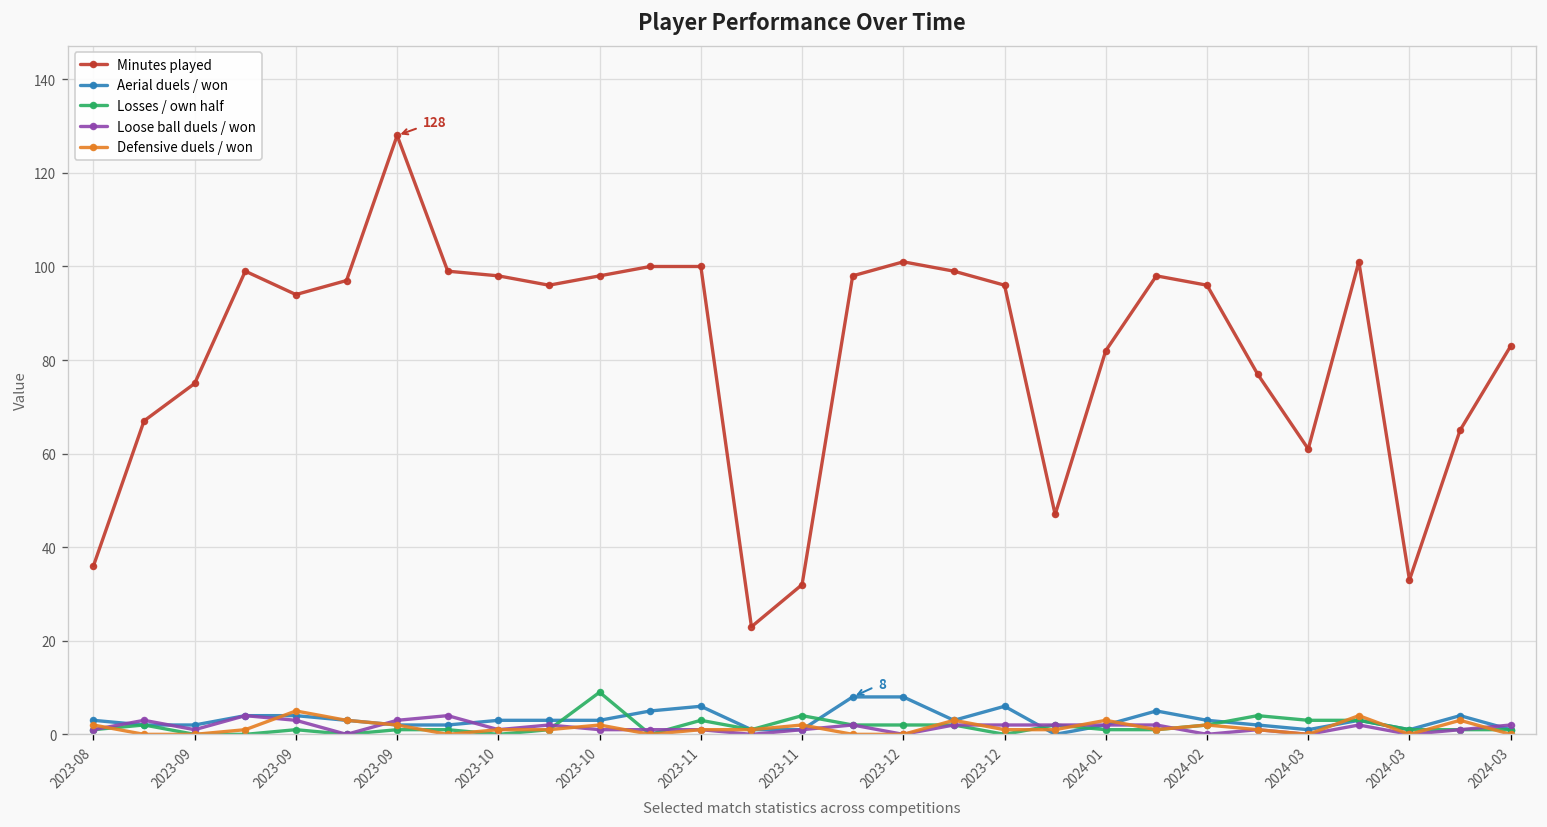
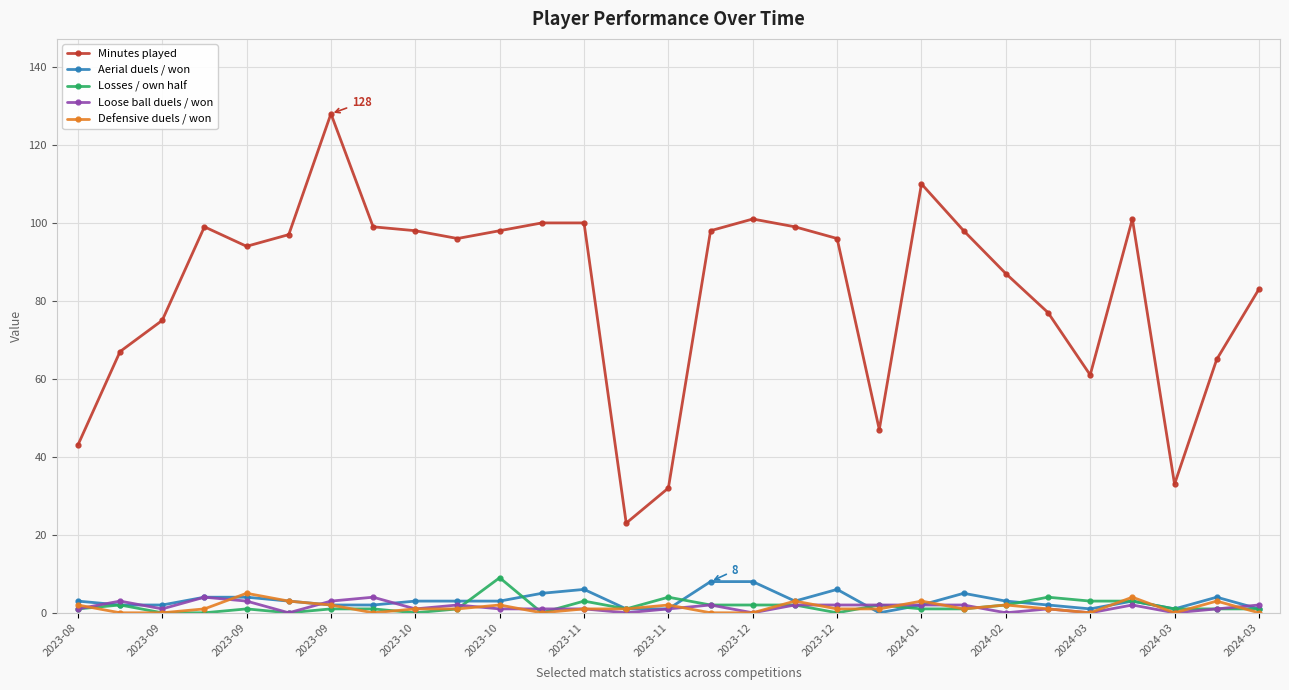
  {
    "Minutes played": {
-     "2023-08": 36,
-     "2024-01": 82,
-     "2024-02": 96
+     "2023-08": 43,
+     "2024-01": 110,
+     "2024-02": 87
    },
    "Aerial duels / won": {
      "2023-08": 3,
      "2024-02": 3
    },
    "Losses / own half": {
      "2024-01": 1
    },
    "Loose ball duels / won": {
      "2024-02": 0
    },
    "Defensive duels / won": {
      "2023-08": 2,
      "2024-01": 3
    }
  }
